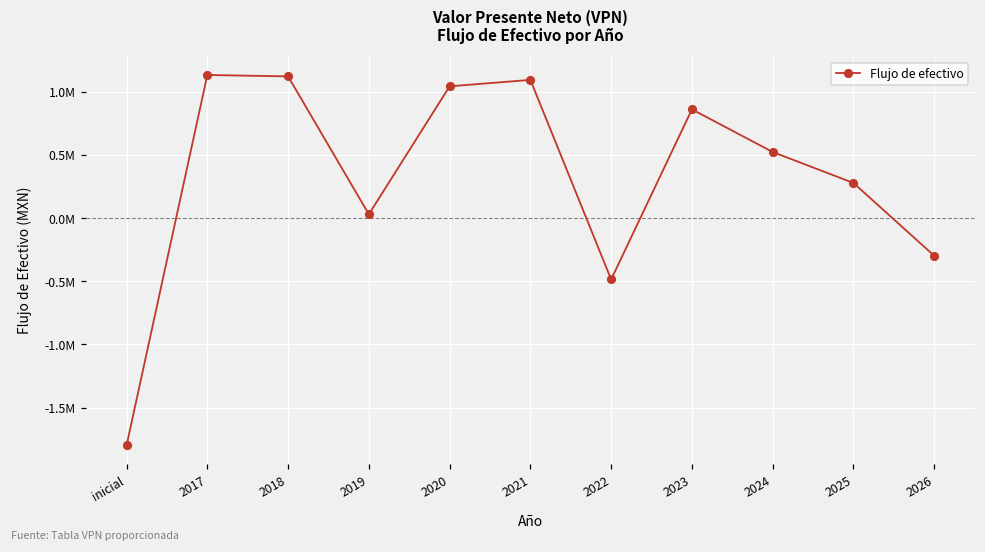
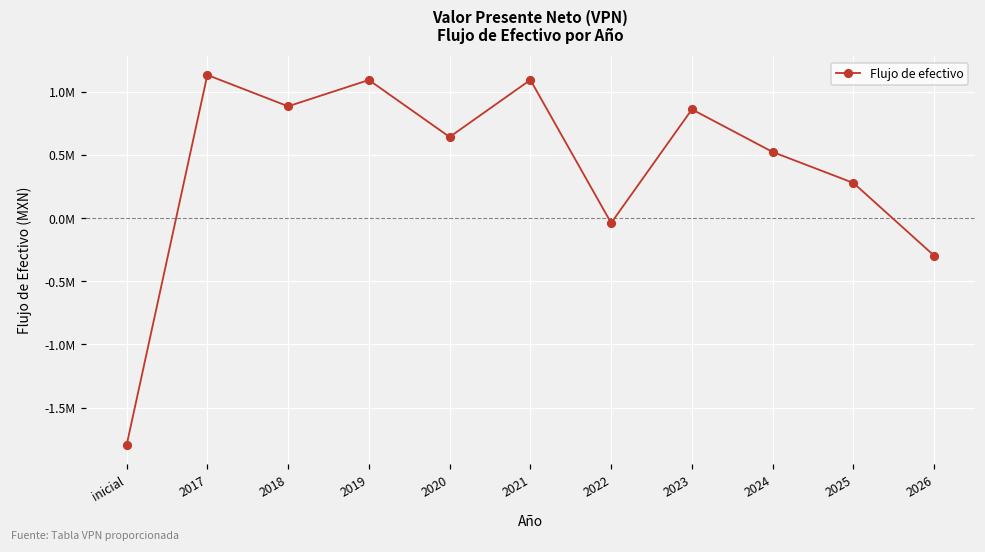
  {
    "inicial": -1800000,
    "2017": 1140000,
-   "2018": 1130000,
-   "2019": 30000,
-   "2020": 1050000,
+   "2018": 890000,
+   "2019": 1100000,
+   "2020": 650000,
    "2021": 1100000,
-   "2022": -480000,
+   "2022": -40000,
    "2023": 860000,
    "2024": 530000,
    "2025": 280000,
    "2026": -300000
  }
